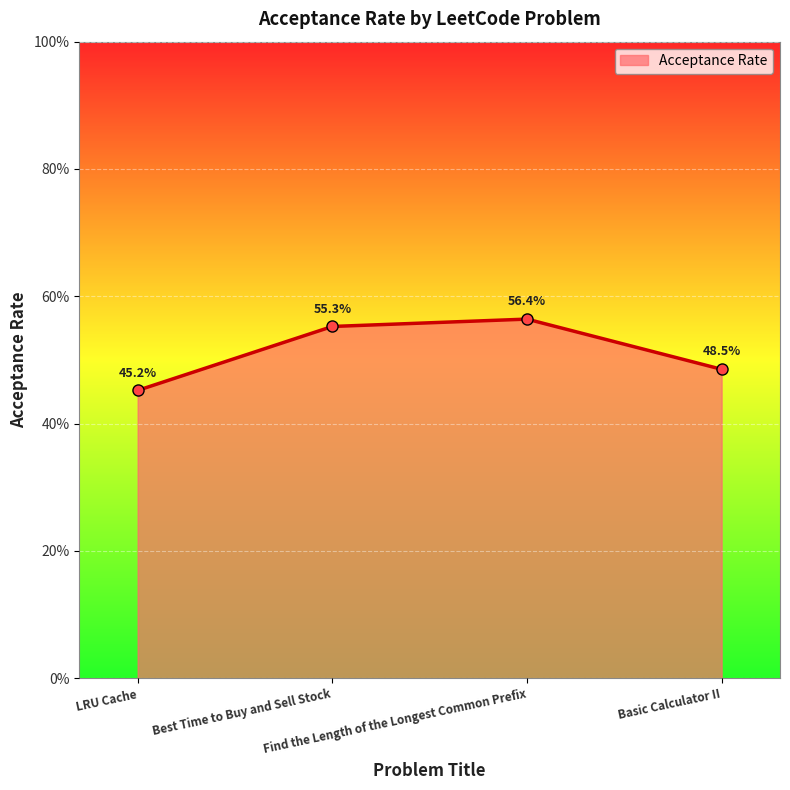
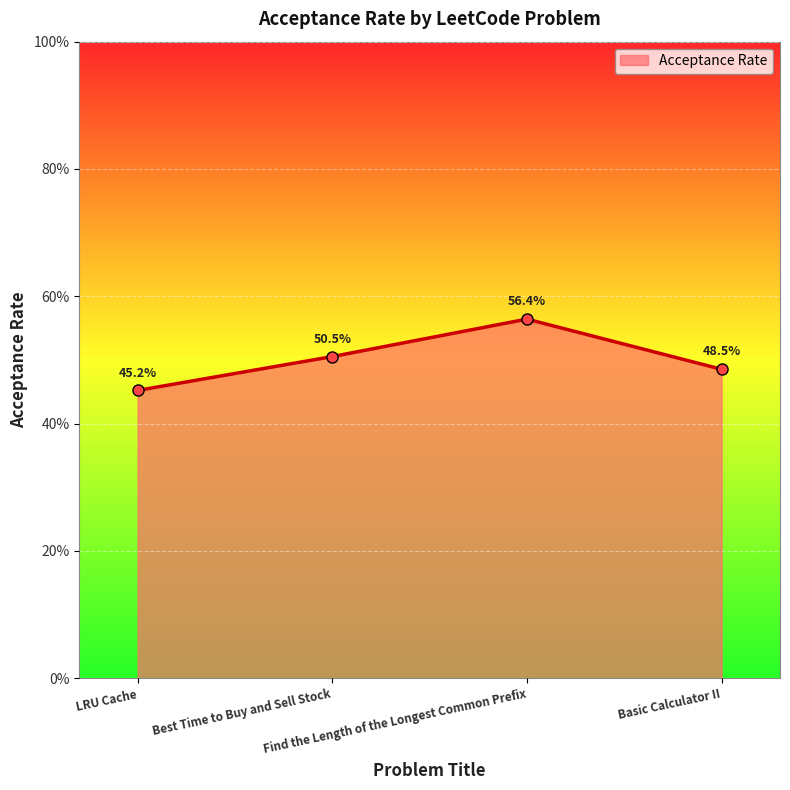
  {
    "LRU Cache": "45.2%",
-   "Best Time to Buy and Sell Stock": "55.3%",
+   "Best Time to Buy and Sell Stock": "50.5%",
    "Find the Length of the Longest Common Prefix": "56.4%",
    "Basic Calculator II": "48.5%"
  }
